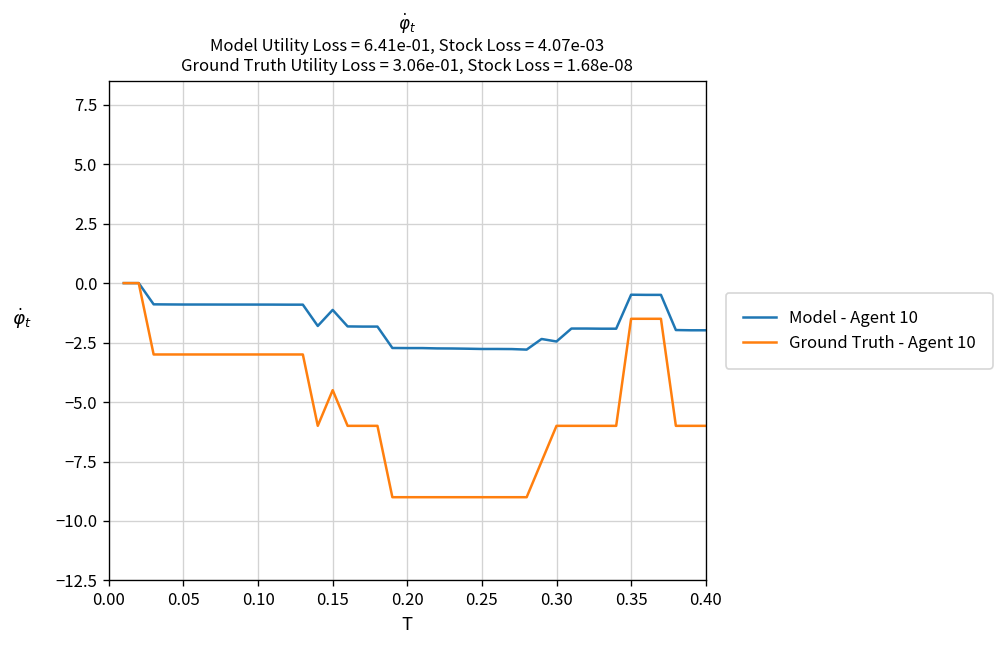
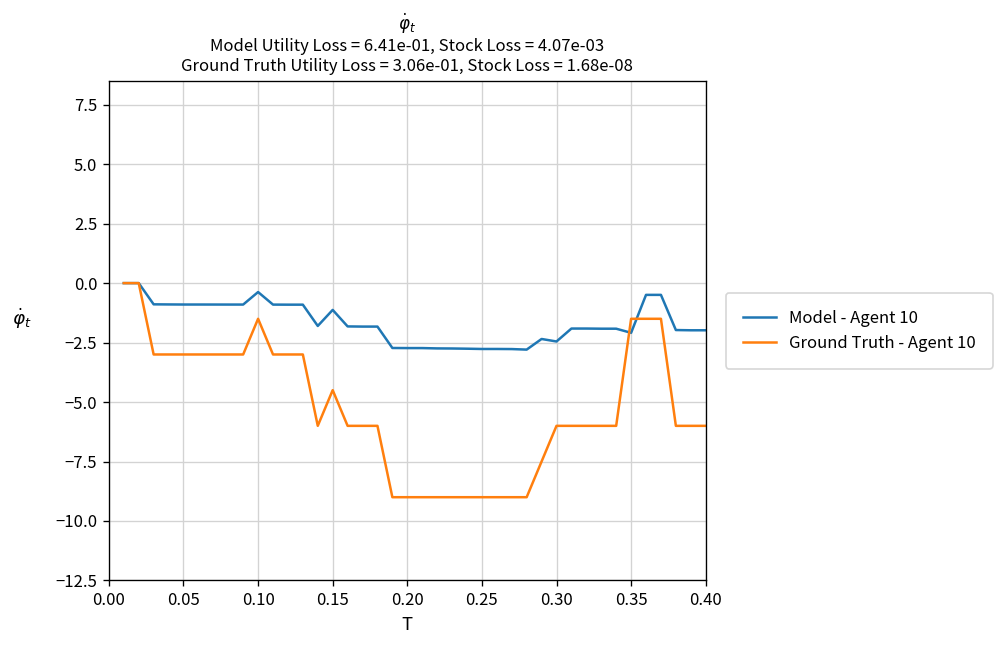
  {
    "Model - Agent 10": {
      "0.05": -0.9,
-     "0.10": -0.9,
+     "0.10": -0.4,
      "0.15": -1.1,
      "0.20": -2.7,
      "0.25": -2.8,
      "0.30": -2.5,
-     "0.35": -0.5,
+     "0.35": -2.1,
      "0.40": -2.0
    },
    "Ground Truth - Agent 10": {
      "0.05": -3.0,
-     "0.10": -3.0,
+     "0.10": -1.5,
      "0.15": -4.5,
      "0.20": -9.0,
      "0.25": -9.0,
      "0.30": -6.0,
      "0.35": -1.5,
      "0.40": -6.0
    }
  }
